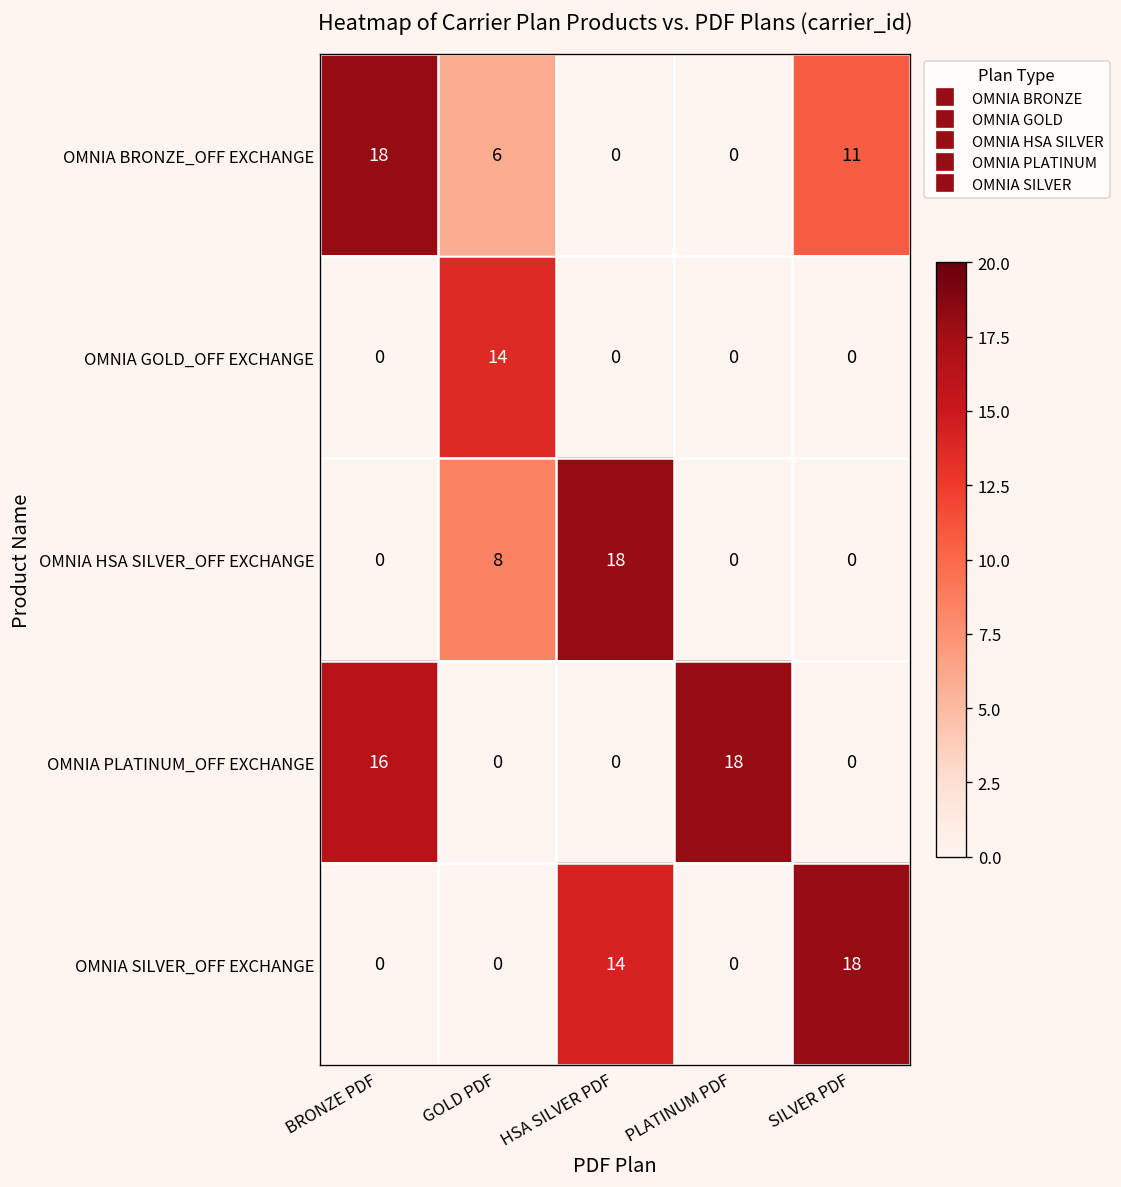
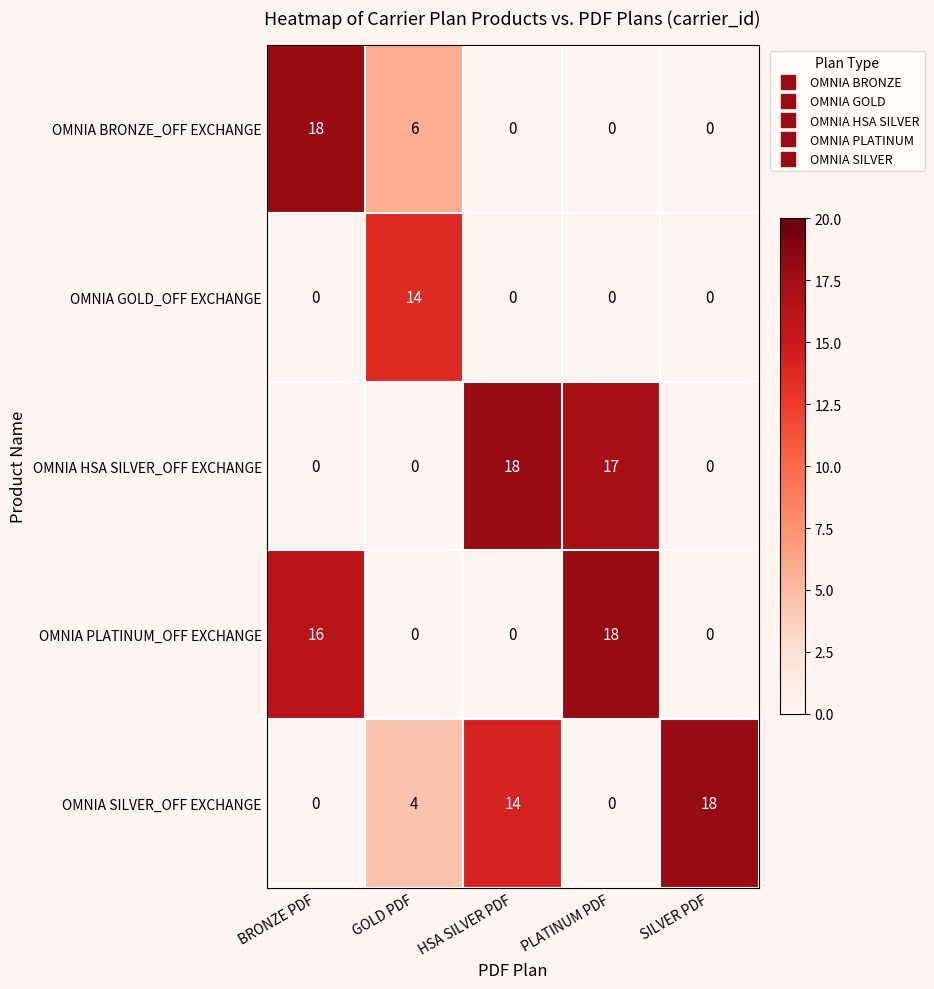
  {
    "OMNIA BRONZE_OFF EXCHANGE": {
      "BRONZE PDF": 18,
      "GOLD PDF": 6,
      "HSA SILVER PDF": 0,
      "PLATINUM PDF": 0,
-     "SILVER PDF": 11
+     "SILVER PDF": 0
    },
    "OMNIA GOLD_OFF EXCHANGE": {
      "BRONZE PDF": 0,
      "GOLD PDF": 14,
      "HSA SILVER PDF": 0,
      "PLATINUM PDF": 0,
      "SILVER PDF": 0
    },
    "OMNIA HSA SILVER_OFF EXCHANGE": {
      "BRONZE PDF": 0,
-     "GOLD PDF": 8,
+     "GOLD PDF": 0,
      "HSA SILVER PDF": 18,
-     "PLATINUM PDF": 0,
+     "PLATINUM PDF": 17,
      "SILVER PDF": 0
    },
    "OMNIA PLATINUM_OFF EXCHANGE": {
      "BRONZE PDF": 16,
      "GOLD PDF": 0,
      "HSA SILVER PDF": 0,
      "PLATINUM PDF": 18,
      "SILVER PDF": 0
    },
    "OMNIA SILVER_OFF EXCHANGE": {
      "BRONZE PDF": 0,
-     "GOLD PDF": 0,
+     "GOLD PDF": 4,
      "HSA SILVER PDF": 14,
      "PLATINUM PDF": 0,
      "SILVER PDF": 18
    }
  }
